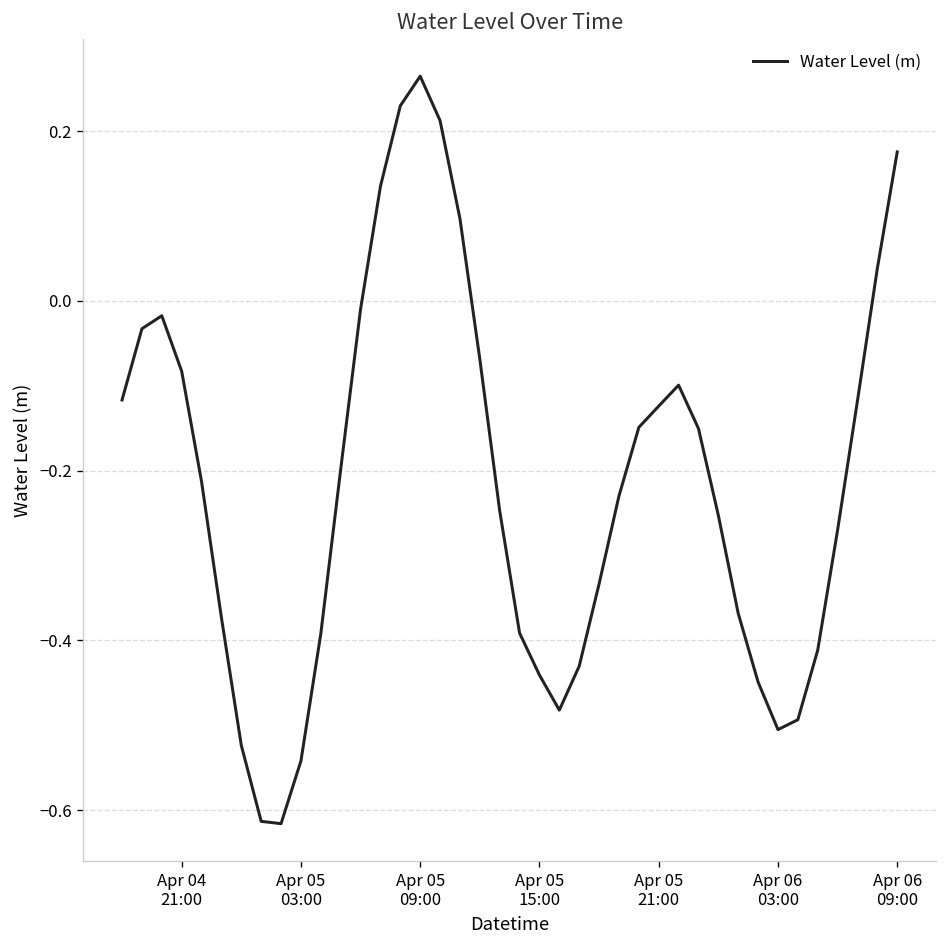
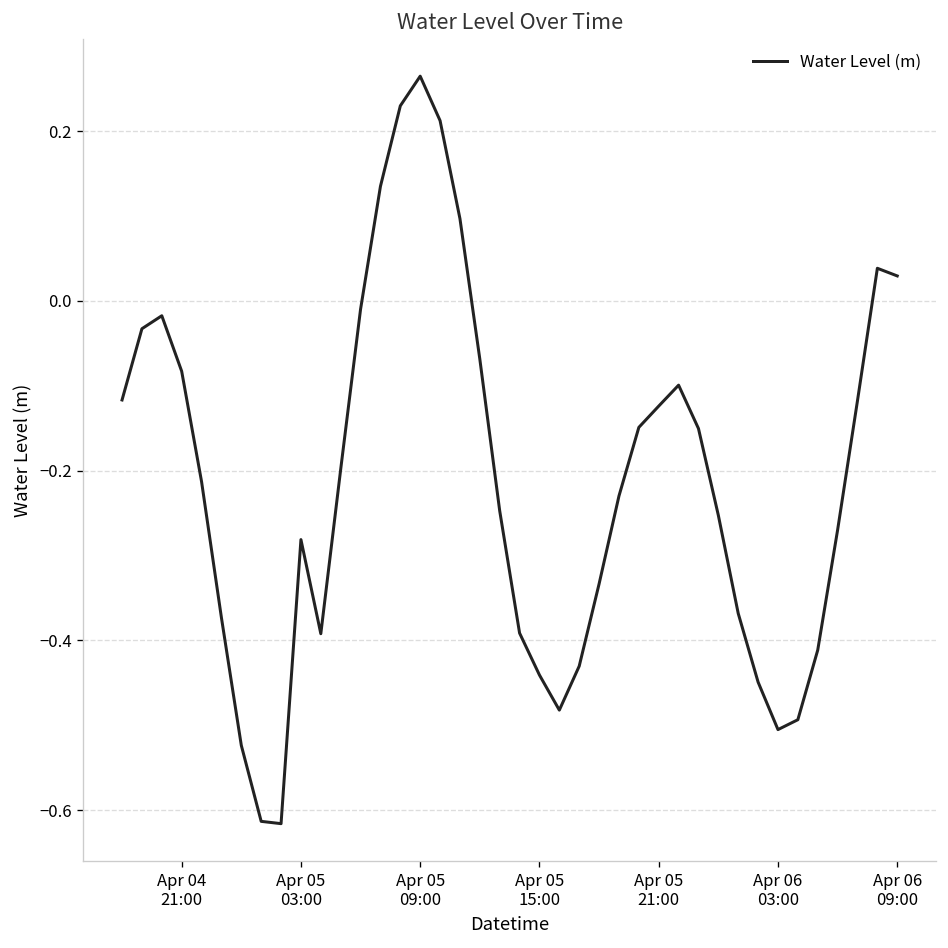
  {
    "Apr 04 21:00": -0.08,
-   "Apr 05 03:00": -0.54,
+   "Apr 05 03:00": -0.28,
    "Apr 05 09:00": 0.26,
    "Apr 05 15:00": -0.44,
    "Apr 05 21:00": -0.12,
    "Apr 06 03:00": -0.51,
-   "Apr 06 09:00": 0.18
+   "Apr 06 09:00": 0.03
  }
